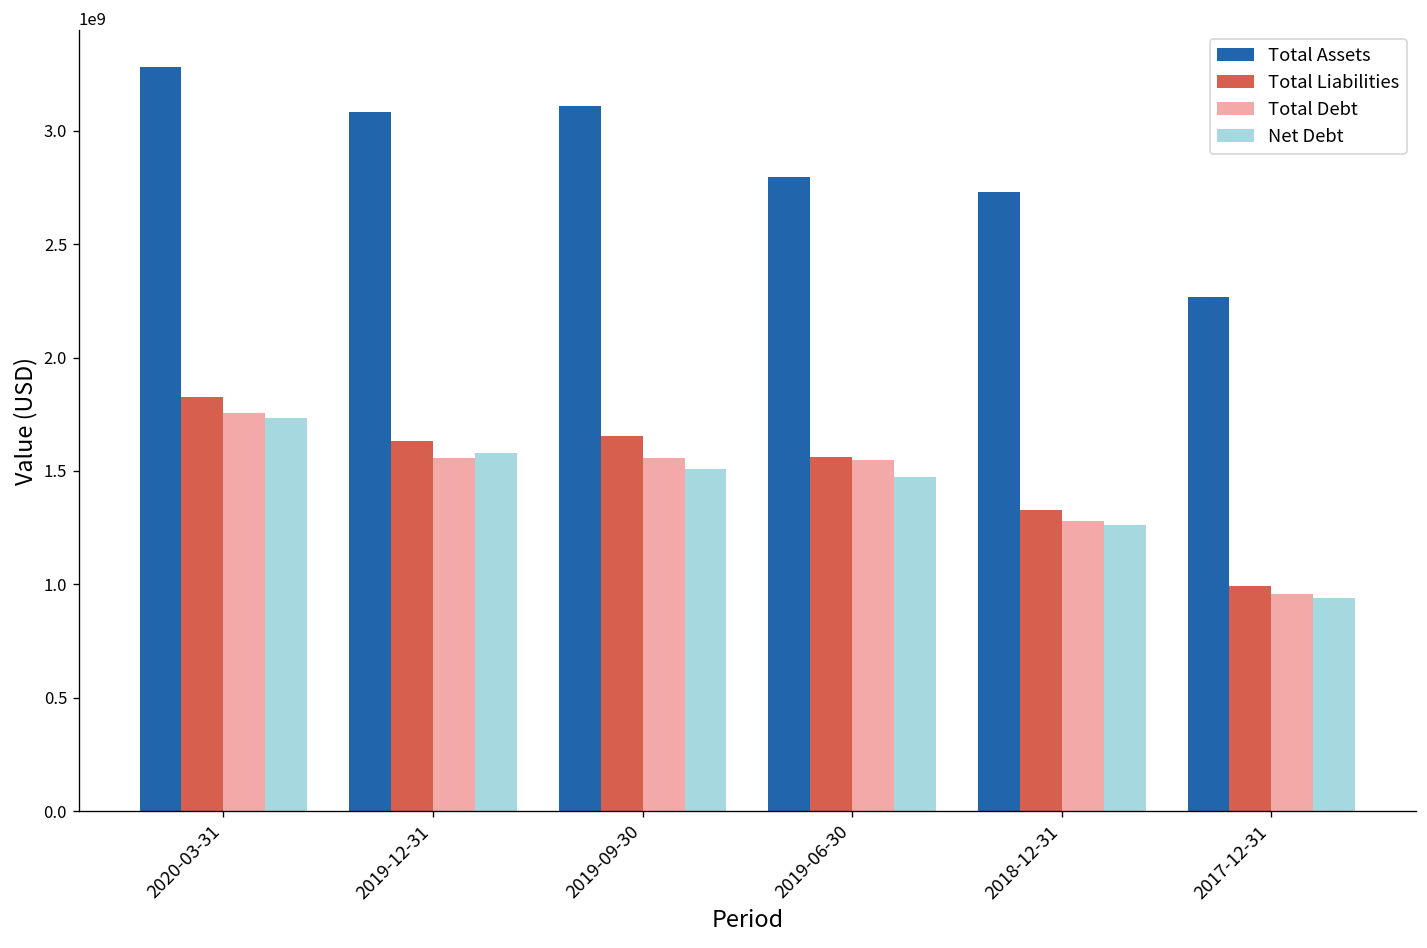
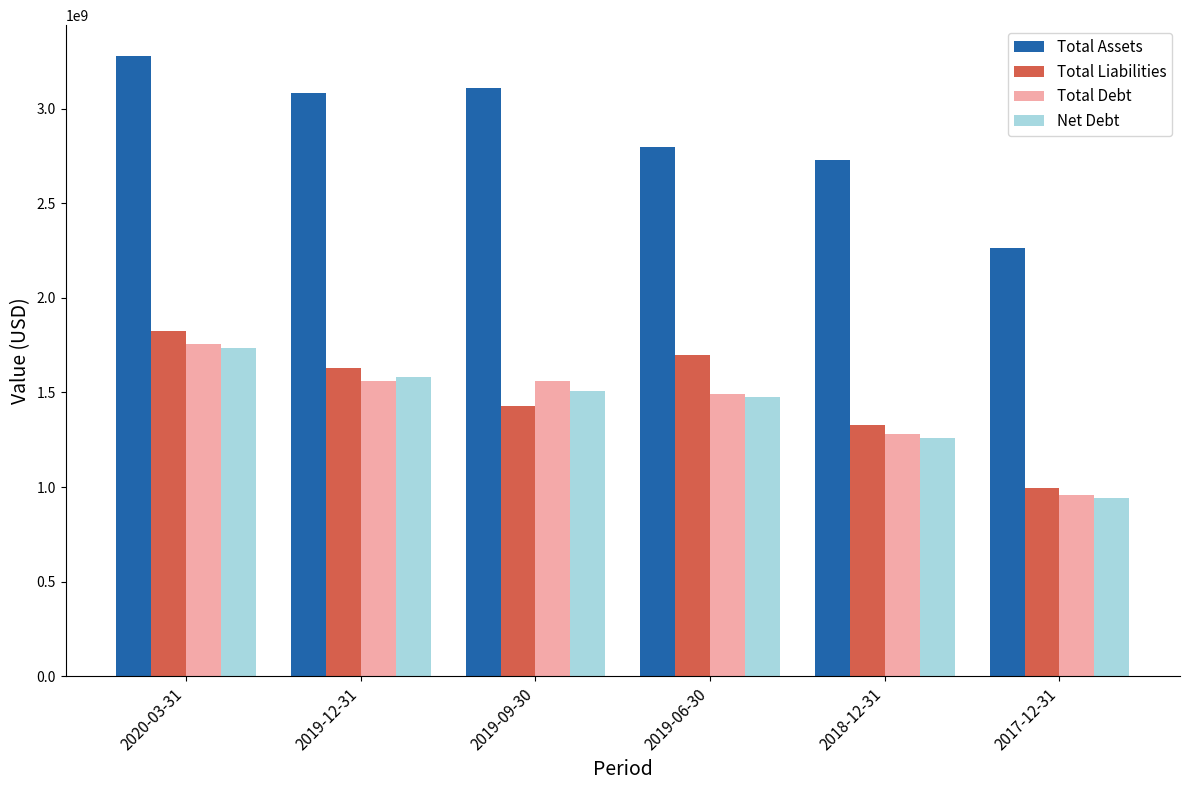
  {
    "Total Assets": {
      "2020-03-31": 3280000000,
      "2019-12-31": 3080000000,
      "2019-09-30": 3110000000,
      "2019-06-30": 2800000000,
      "2018-12-31": 2730000000,
      "2017-12-31": 2270000000
    },
    "Total Liabilities": {
      "2020-03-31": 1830000000,
      "2019-12-31": 1630000000,
-     "2019-09-30": 1650000000,
-     "2019-06-30": 1560000000,
+     "2019-09-30": 1430000000,
+     "2019-06-30": 1700000000,
      "2018-12-31": 1330000000,
      "2017-12-31": 1000000000
    },
    "Total Debt": {
      "2020-03-31": 1760000000,
      "2019-12-31": 1560000000,
      "2019-09-30": 1560000000,
-     "2019-06-30": 1550000000,
+     "2019-06-30": 1490000000,
      "2018-12-31": 1280000000,
      "2017-12-31": 960000000
    },
    "Net Debt": {
      "2020-03-31": 1730000000,
      "2019-12-31": 1580000000,
      "2019-09-30": 1510000000,
      "2019-06-30": 1470000000,
      "2018-12-31": 1260000000,
      "2017-12-31": 940000000
    }
  }
